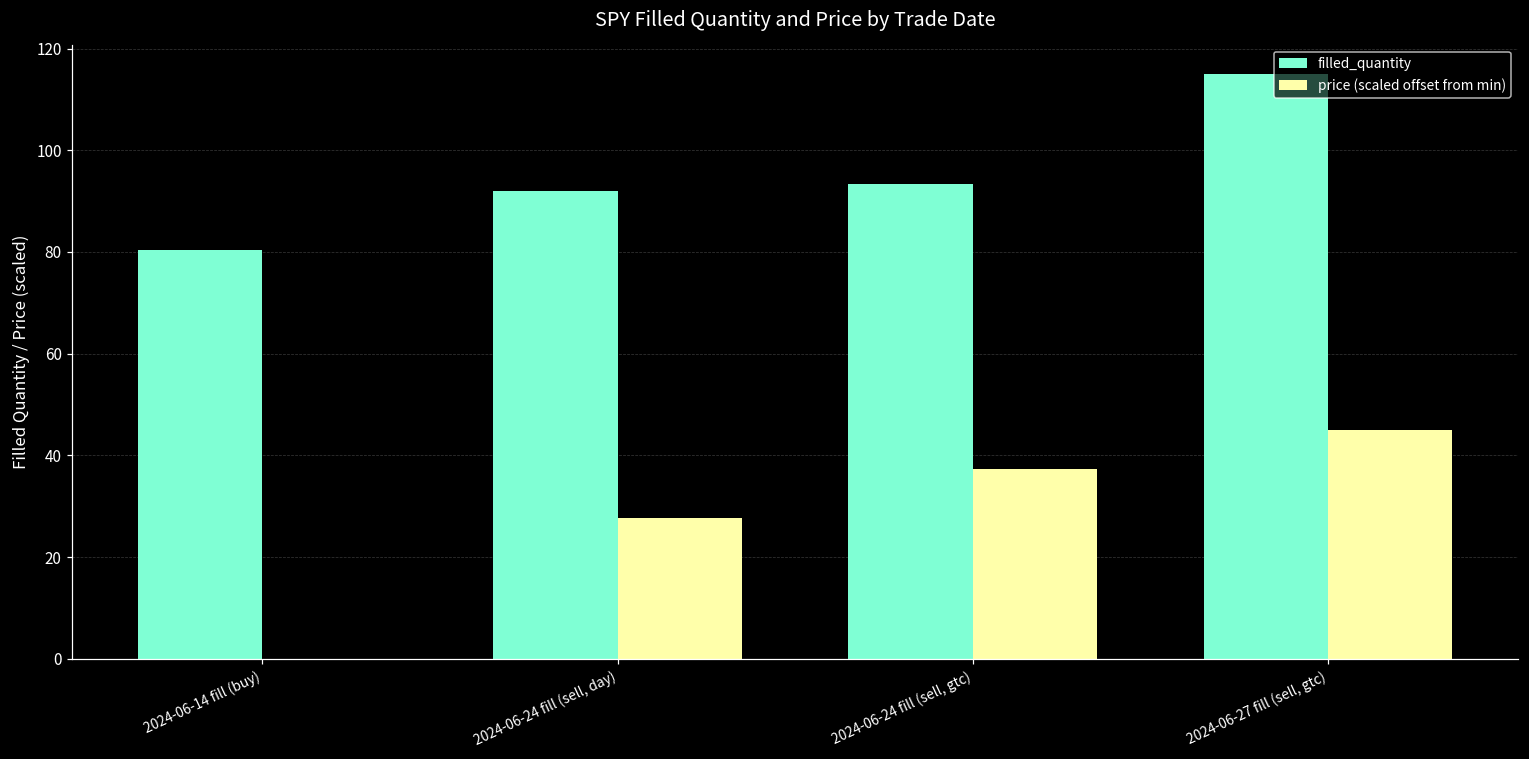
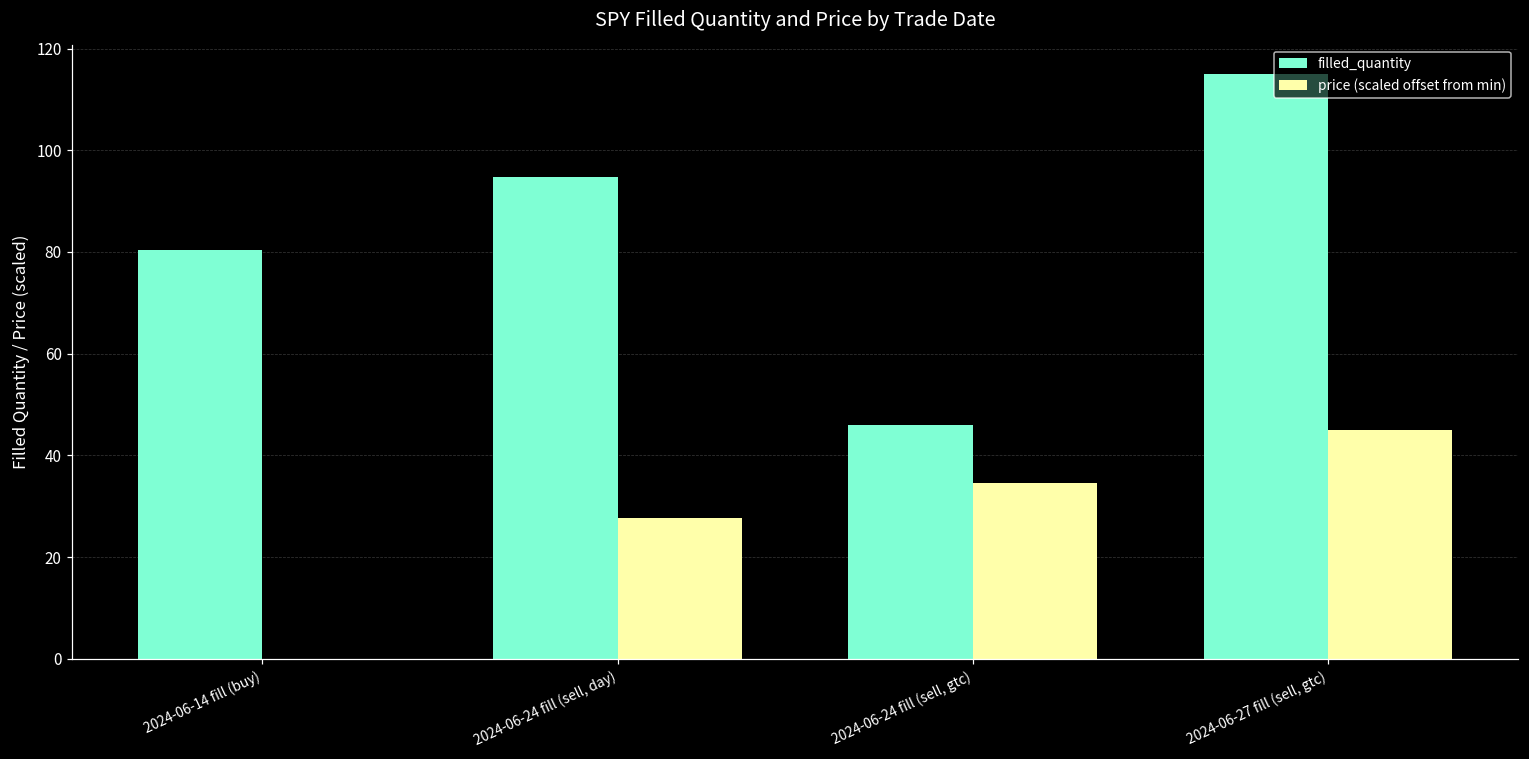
  {
    "filled_quantity": {
      "2024-06-14 fill (buy)": 80,
-     "2024-06-24 fill (sell, day)": 92,
-     "2024-06-24 fill (sell, gtc)": 93,
+     "2024-06-24 fill (sell, day)": 95,
+     "2024-06-24 fill (sell, gtc)": 46,
      "2024-06-27 fill (sell, gtc)": 115
    },
    "price (scaled offset from min)": {
      "2024-06-14 fill (buy)": 0,
      "2024-06-24 fill (sell, day)": 28,
-     "2024-06-24 fill (sell, gtc)": 37,
+     "2024-06-24 fill (sell, gtc)": 35,
      "2024-06-27 fill (sell, gtc)": 45
    }
  }
